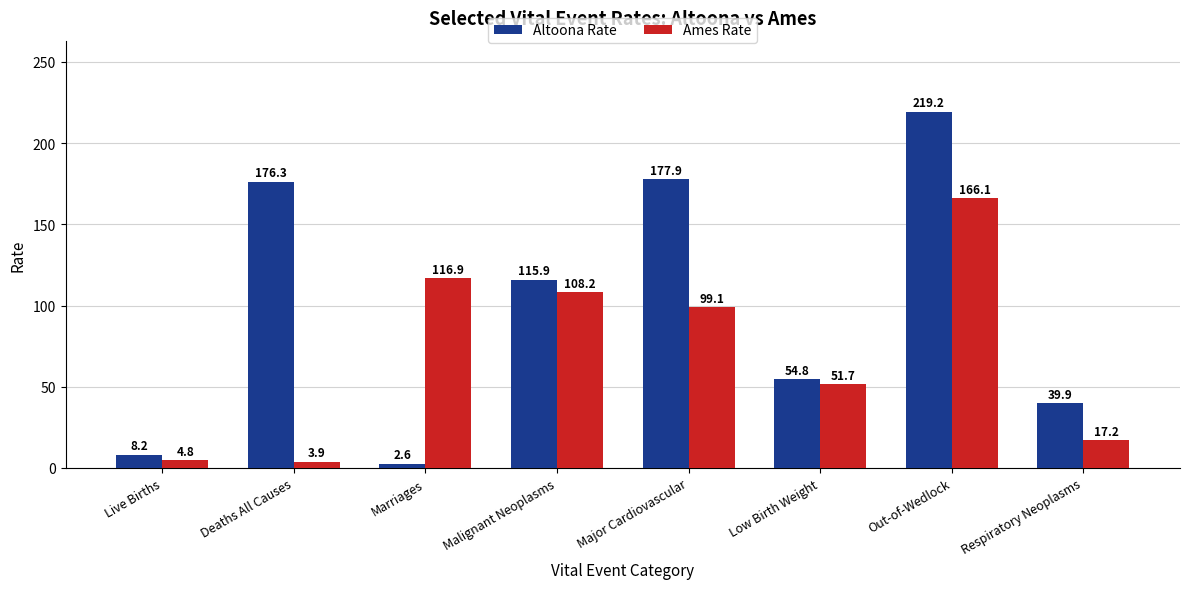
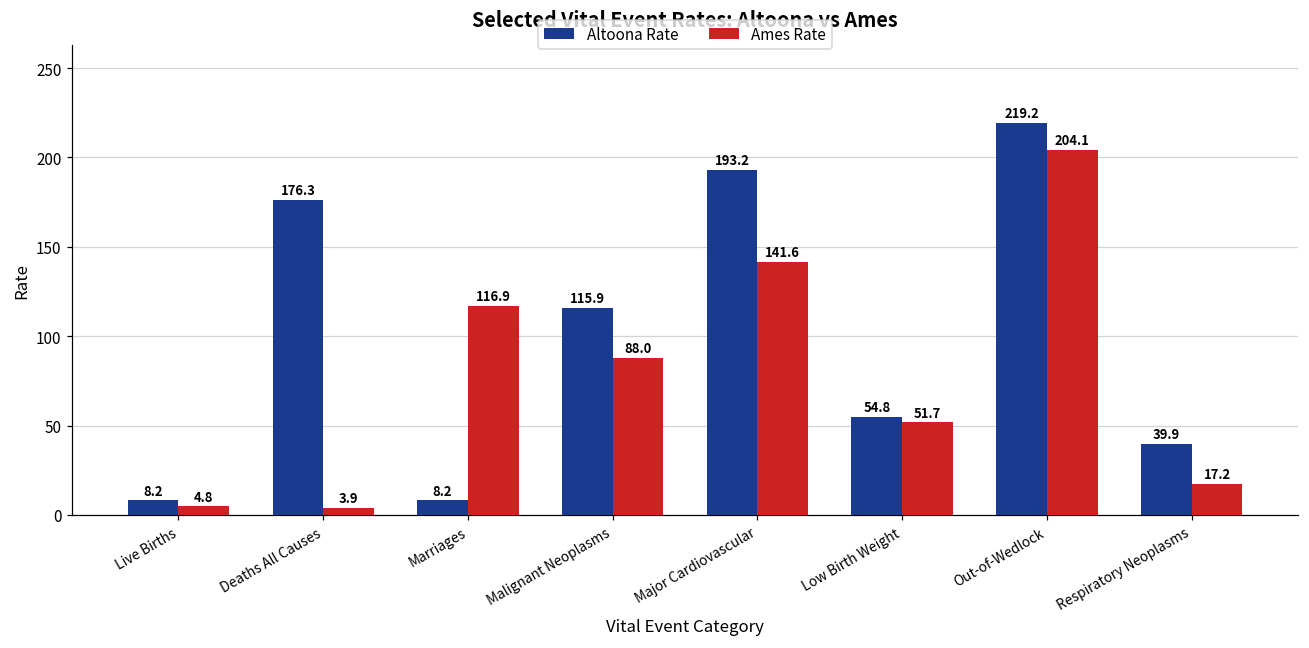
  {
    "Altoona Rate": {
      "Live Births": 8.2,
      "Deaths All Causes": 176.3,
-     "Marriages": 2.6,
+     "Marriages": 8.2,
      "Malignant Neoplasms": 115.9,
-     "Major Cardiovascular": 177.9,
+     "Major Cardiovascular": 193.2,
      "Low Birth Weight": 54.8,
      "Out-of-Wedlock": 219.2,
      "Respiratory Neoplasms": 39.9
    },
    "Ames Rate": {
      "Live Births": 4.8,
      "Deaths All Causes": 3.9,
      "Marriages": 116.9,
-     "Malignant Neoplasms": 108.2,
-     "Major Cardiovascular": 99.1,
+     "Malignant Neoplasms": 88.0,
+     "Major Cardiovascular": 141.6,
      "Low Birth Weight": 51.7,
-     "Out-of-Wedlock": 166.1,
+     "Out-of-Wedlock": 204.1,
      "Respiratory Neoplasms": 17.2
    }
  }
